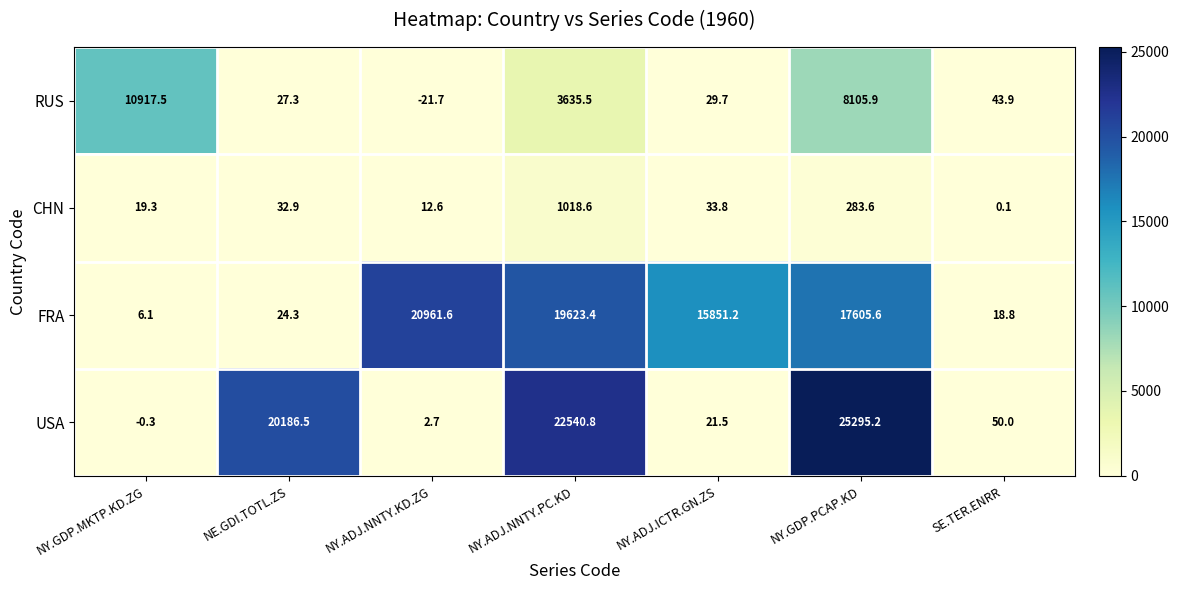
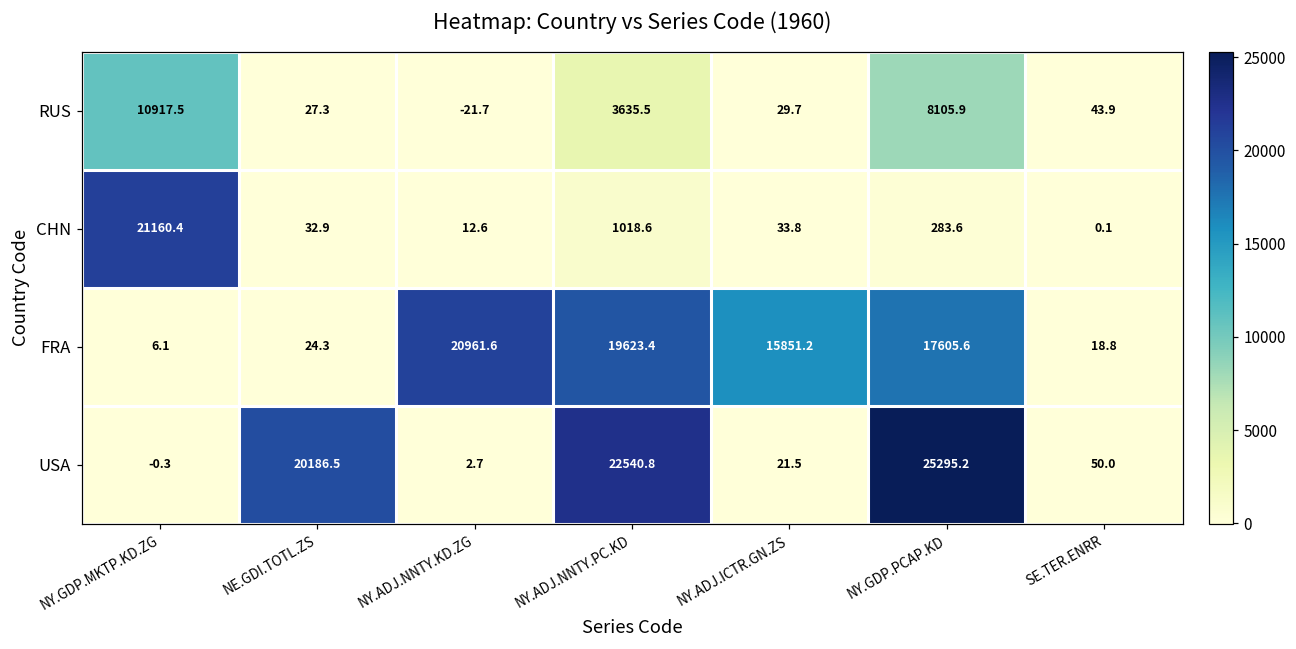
  {
    "RUS": {
      "NY.GDP.MKTP.KD.ZG": 10917.5,
      "NE.GDI.TOTL.ZS": 27.3,
      "NY.ADJ.NNTY.KD.ZG": -21.7,
      "NY.ADJ.NNTY.PC.KD": 3635.5,
      "NY.ADJ.ICTR.GN.ZS": 29.7,
      "NY.GDP.PCAP.KD": 8105.9,
      "SE.TER.ENRR": 43.9
    },
    "CHN": {
-     "NY.GDP.MKTP.KD.ZG": 19.3,
+     "NY.GDP.MKTP.KD.ZG": 21160.4,
      "NE.GDI.TOTL.ZS": 32.9,
      "NY.ADJ.NNTY.KD.ZG": 12.6,
      "NY.ADJ.NNTY.PC.KD": 1018.6,
      "NY.ADJ.ICTR.GN.ZS": 33.8,
      "NY.GDP.PCAP.KD": 283.6,
      "SE.TER.ENRR": 0.1
    },
    "FRA": {
      "NY.GDP.MKTP.KD.ZG": 6.1,
      "NE.GDI.TOTL.ZS": 24.3,
      "NY.ADJ.NNTY.KD.ZG": 20961.6,
      "NY.ADJ.NNTY.PC.KD": 19623.4,
      "NY.ADJ.ICTR.GN.ZS": 15851.2,
      "NY.GDP.PCAP.KD": 17605.6,
      "SE.TER.ENRR": 18.8
    },
    "USA": {
      "NY.GDP.MKTP.KD.ZG": -0.3,
      "NE.GDI.TOTL.ZS": 20186.5,
      "NY.ADJ.NNTY.KD.ZG": 2.7,
      "NY.ADJ.NNTY.PC.KD": 22540.8,
      "NY.ADJ.ICTR.GN.ZS": 21.5,
      "NY.GDP.PCAP.KD": 25295.2,
      "SE.TER.ENRR": 50.0
    }
  }
